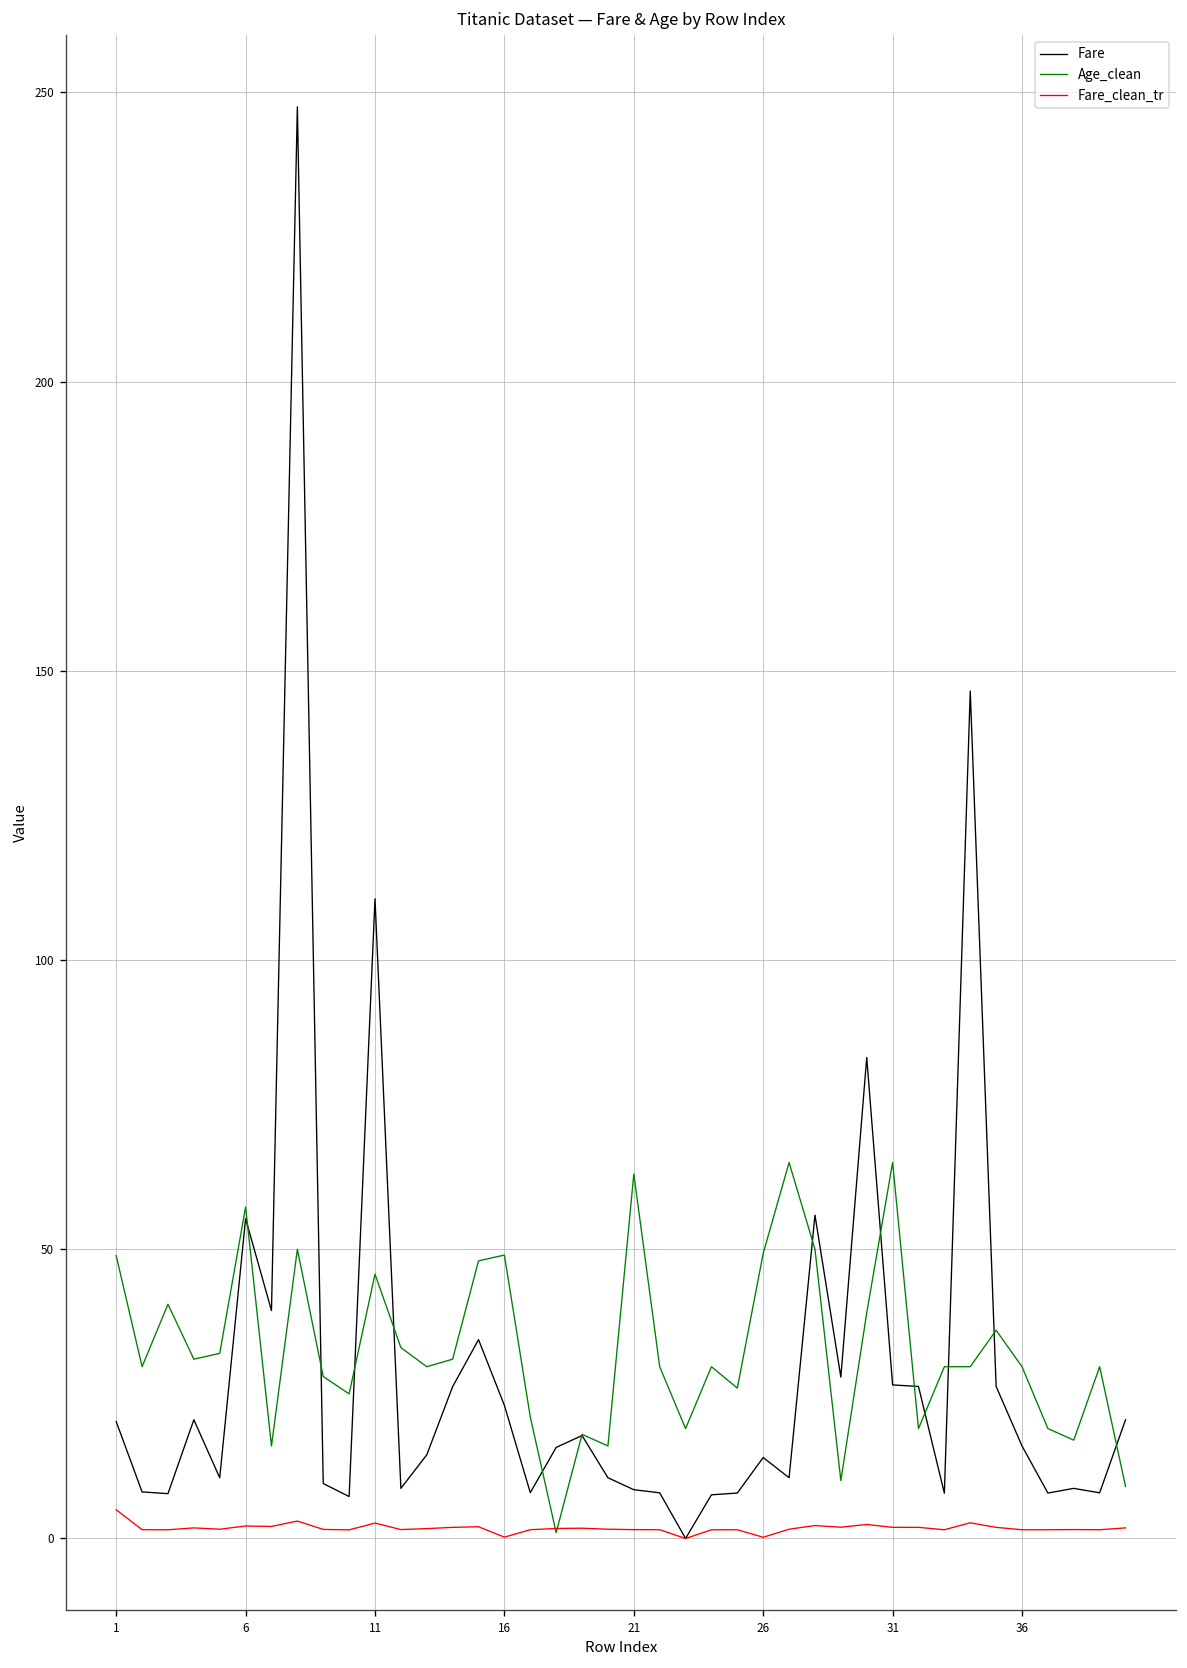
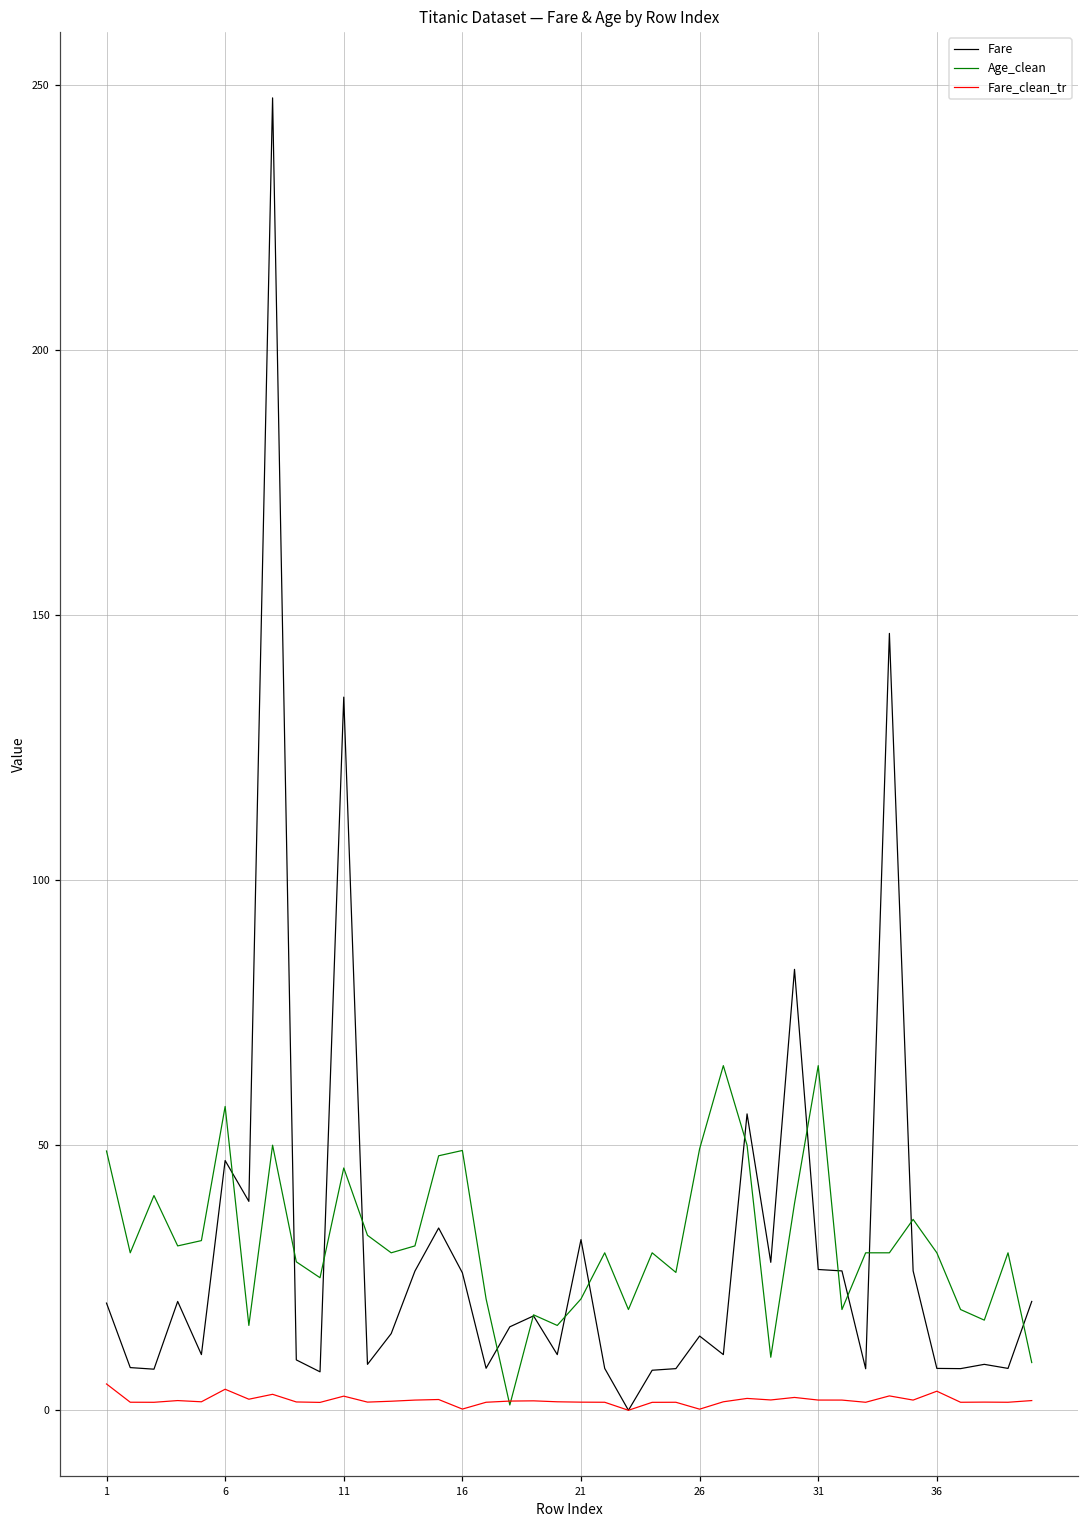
  {
    "Fare": {
      "1": 20,
-     "6": 55,
-     "11": 111,
-     "16": 23,
-     "21": 8,
+     "6": 47,
+     "11": 135,
+     "16": 26,
+     "21": 32,
      "26": 14,
      "31": 27,
-     "36": 16
+     "36": 8
    },
    "Age_clean": {
      "1": 49,
      "6": 57,
      "11": 46,
      "16": 49,
-     "21": 63,
+     "21": 21,
      "26": 49,
      "31": 65,
      "36": 30
    },
    "Fare_clean_tr": {
      "1": 5,
-     "6": 2,
+     "6": 4,
      "11": 3,
      "16": 0,
      "21": 2,
      "26": 0,
      "31": 2,
-     "36": 2
+     "36": 4
    }
  }
